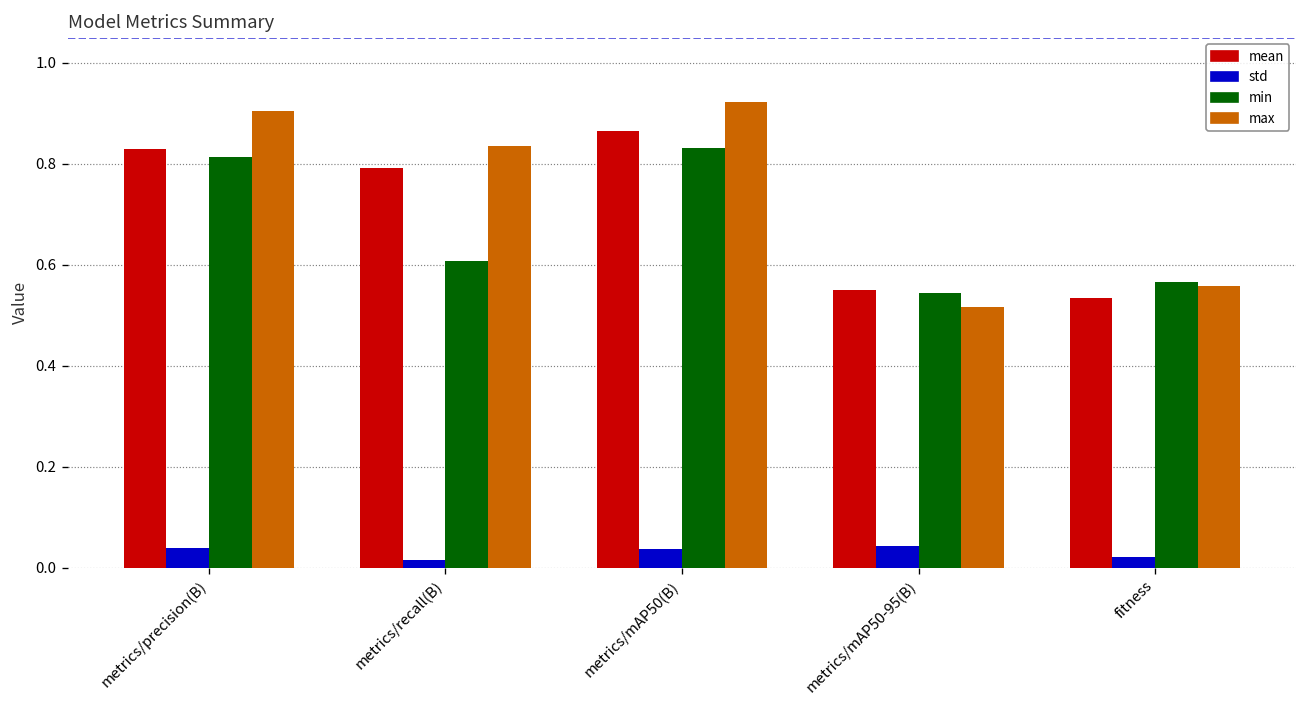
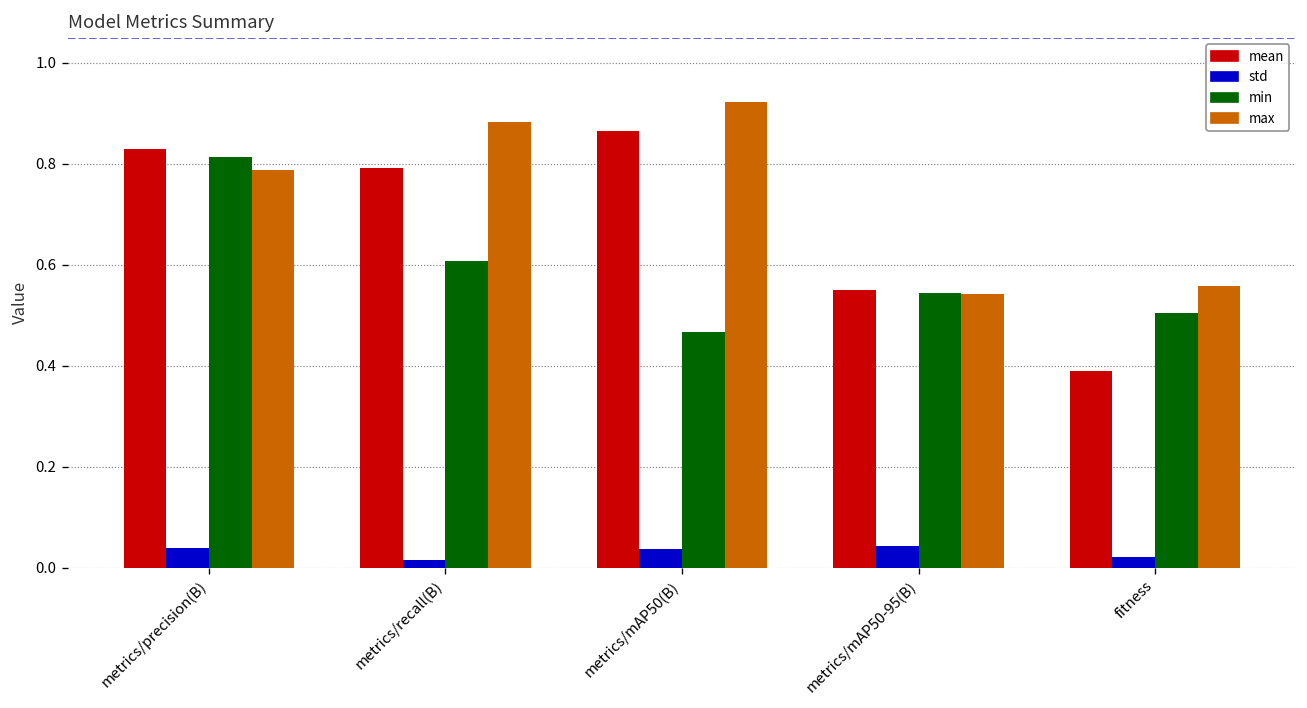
  {
    "mean": {
      "metrics/precision(B)": 0.83,
      "metrics/recall(B)": 0.79,
      "metrics/mAP50(B)": 0.87,
      "metrics/mAP50-95(B)": 0.55,
-     "fitness": 0.53
+     "fitness": 0.39
    },
    "std": {
      "metrics/precision(B)": 0.04,
      "metrics/recall(B)": 0.02,
      "metrics/mAP50(B)": 0.04,
      "metrics/mAP50-95(B)": 0.04,
      "fitness": 0.02
    },
    "min": {
      "metrics/precision(B)": 0.81,
      "metrics/recall(B)": 0.61,
-     "metrics/mAP50(B)": 0.83,
+     "metrics/mAP50(B)": 0.47,
      "metrics/mAP50-95(B)": 0.54,
-     "fitness": 0.57
+     "fitness": 0.51
    },
    "max": {
-     "metrics/precision(B)": 0.90,
-     "metrics/recall(B)": 0.84,
+     "metrics/precision(B)": 0.79,
+     "metrics/recall(B)": 0.88,
      "metrics/mAP50(B)": 0.92,
-     "metrics/mAP50-95(B)": 0.52,
+     "metrics/mAP50-95(B)": 0.54,
      "fitness": 0.56
    }
  }
